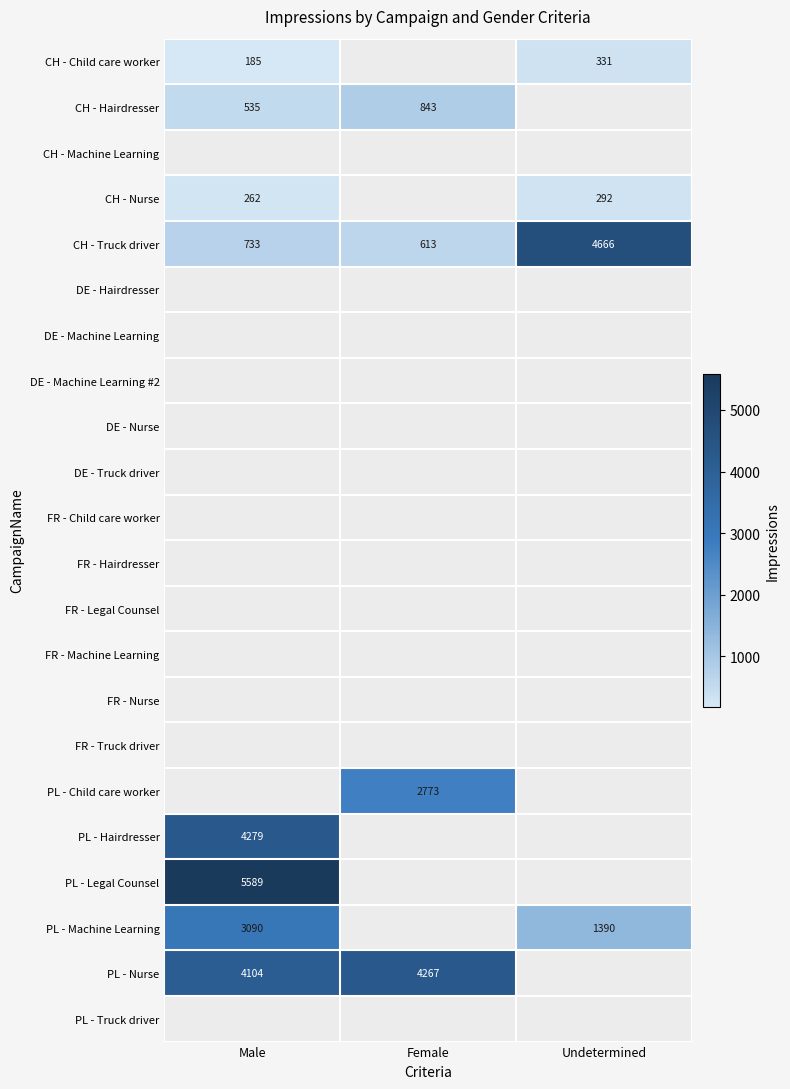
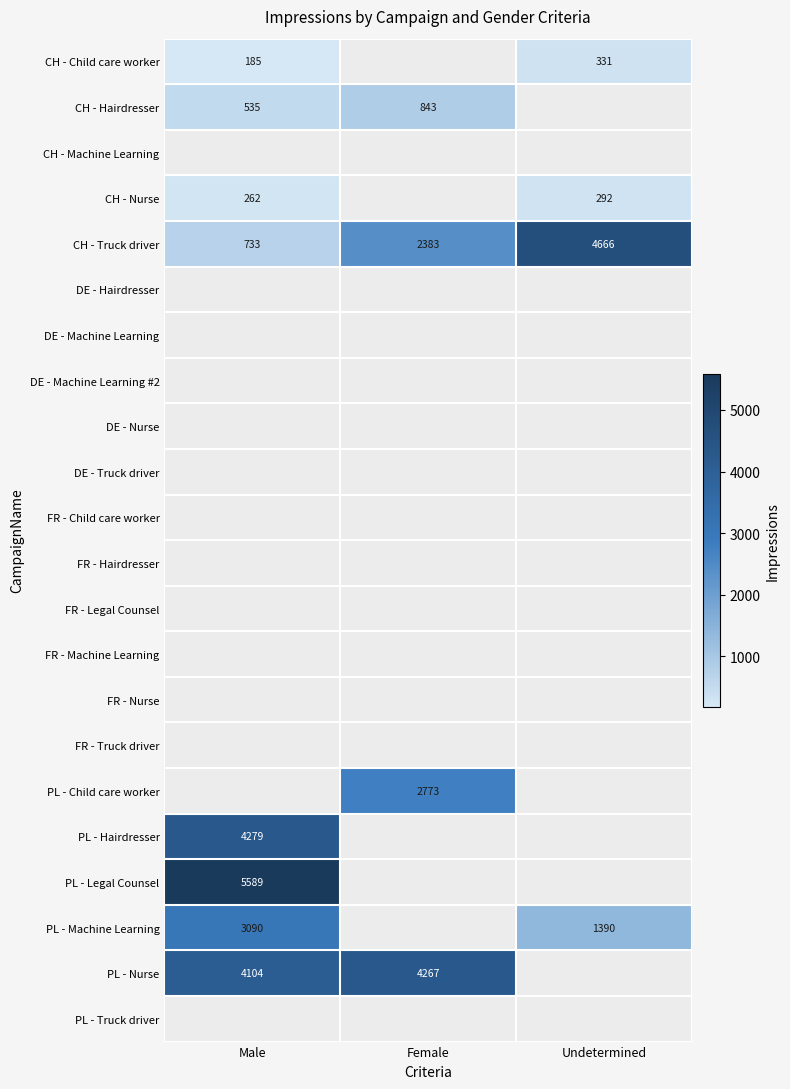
  {
    "CH - Child care worker": {
      "Male": 185,
      "Undetermined": 331
    },
    "CH - Hairdresser": {
      "Male": 535,
      "Female": 843
    },
    "CH - Nurse": {
      "Male": 262,
      "Undetermined": 292
    },
    "CH - Truck driver": {
      "Male": 733,
-     "Female": 613,
+     "Female": 2383,
      "Undetermined": 4666
    },
    "PL - Child care worker": {
      "Female": 2773
    },
    "PL - Hairdresser": {
      "Male": 4279
    },
    "PL - Legal Counsel": {
      "Male": 5589
    },
    "PL - Machine Learning": {
      "Male": 3090,
      "Undetermined": 1390
    },
    "PL - Nurse": {
      "Male": 4104,
      "Female": 4267
    }
  }
